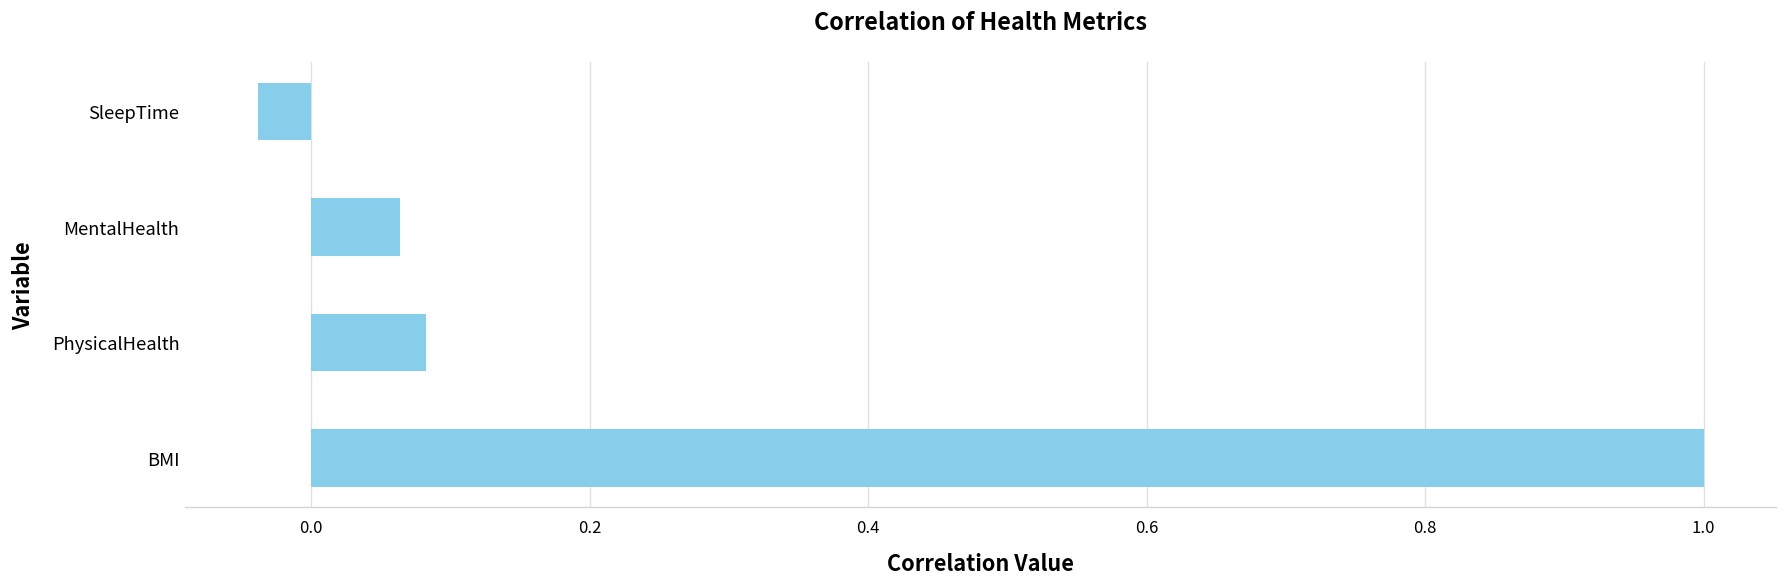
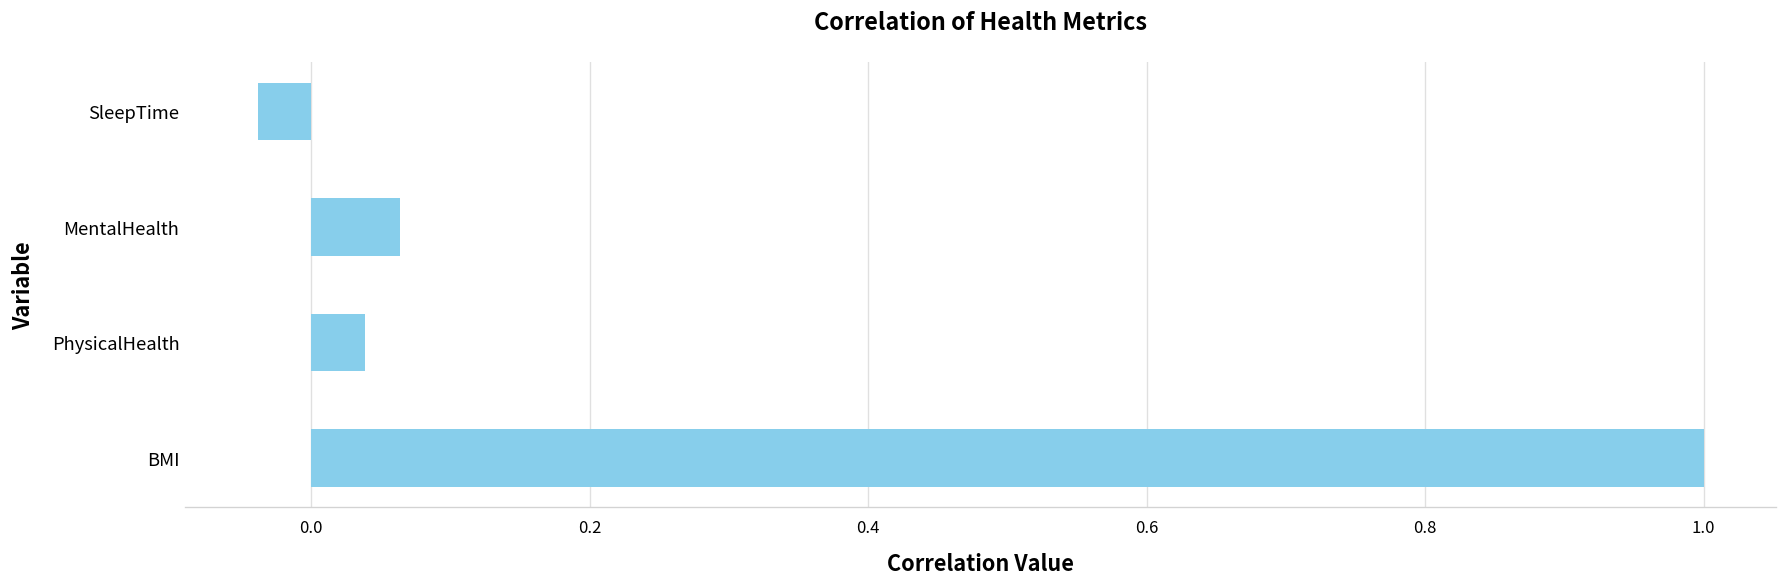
  {
    "SleepTime": -0.038,
    "MentalHealth": 0.064,
-   "PhysicalHealth": 0.082,
+   "PhysicalHealth": 0.038,
    "BMI": 1.000
  }
